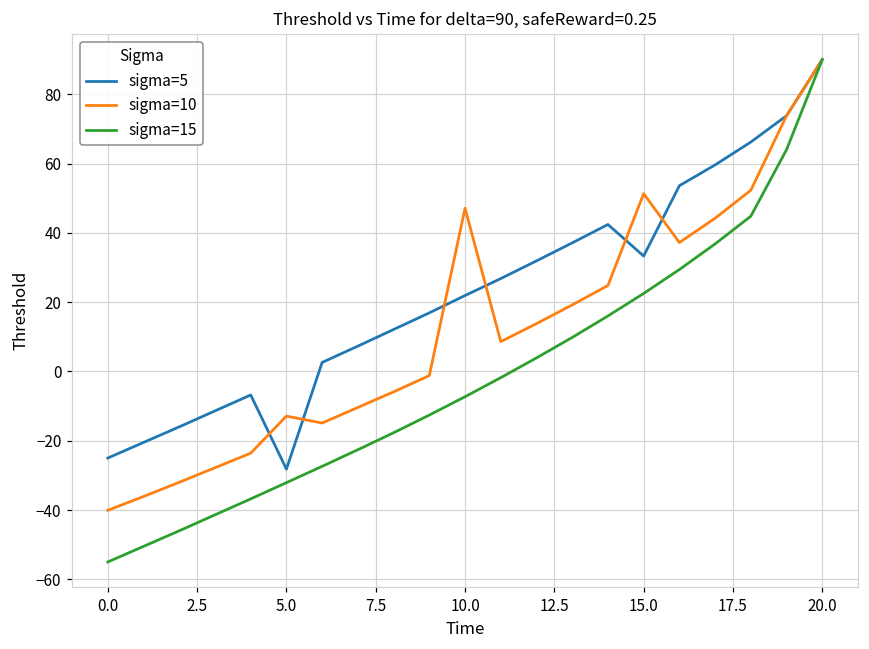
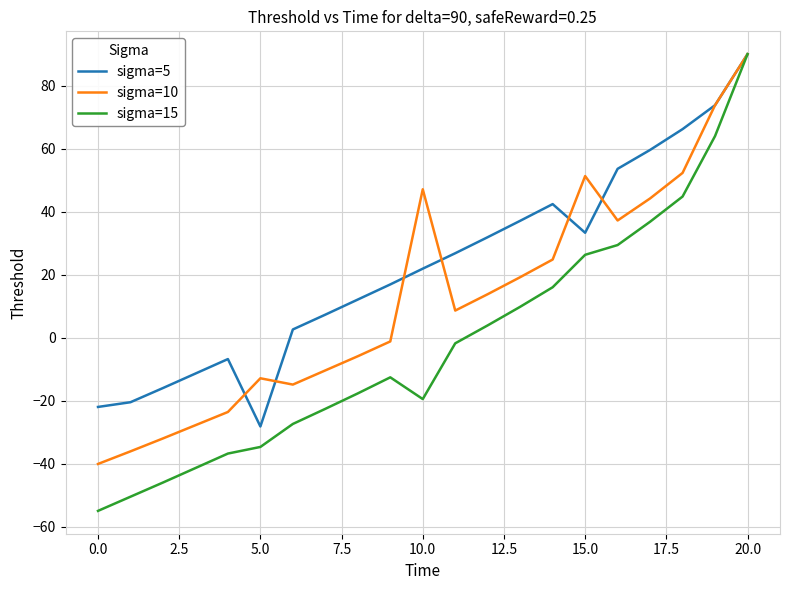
  {
    "sigma=5": {
-     "0.0": -25,
+     "0.0": -22,
      "5.0": -28,
      "10.0": 22,
      "15.0": 33
    },
    "sigma=10": {
      "0.0": -40,
      "5.0": -13,
      "10.0": 47,
      "15.0": 51
    },
    "sigma=15": {
      "0.0": -55,
-     "5.0": -32,
-     "10.0": -7,
-     "15.0": 23
+     "5.0": -35,
+     "10.0": -20,
+     "15.0": 26
    }
  }
